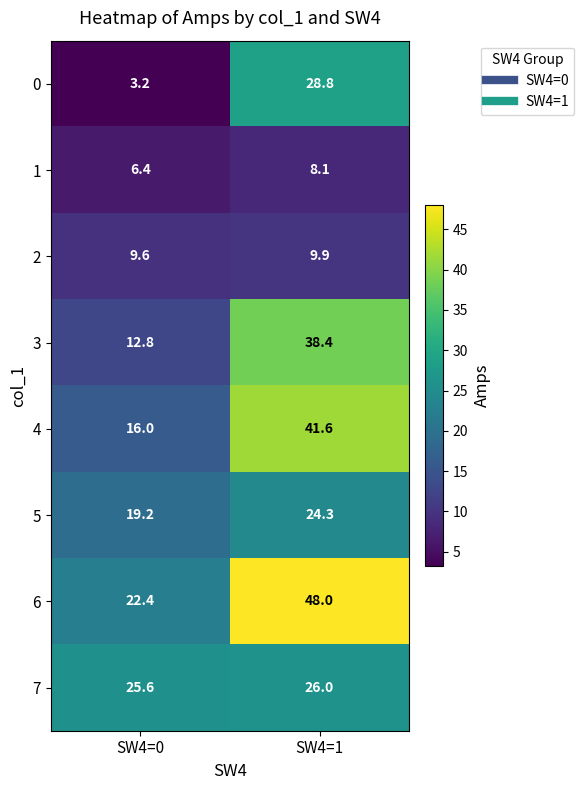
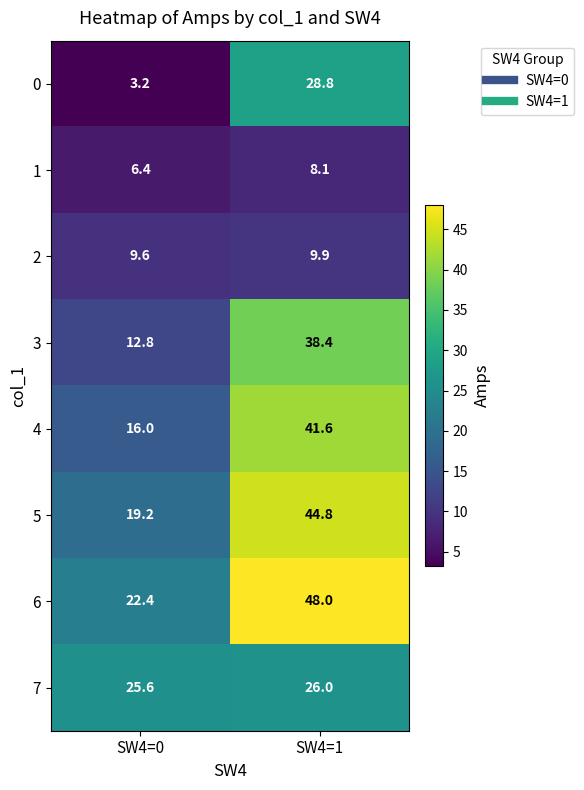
  {
    "0": {
      "SW4=0": 3.2,
      "SW4=1": 28.8
    },
    "1": {
      "SW4=0": 6.4,
      "SW4=1": 8.1
    },
    "2": {
      "SW4=0": 9.6,
      "SW4=1": 9.9
    },
    "3": {
      "SW4=0": 12.8,
      "SW4=1": 38.4
    },
    "4": {
      "SW4=0": 16.0,
      "SW4=1": 41.6
    },
    "5": {
      "SW4=0": 19.2,
-     "SW4=1": 24.3
+     "SW4=1": 44.8
    },
    "6": {
      "SW4=0": 22.4,
      "SW4=1": 48.0
    },
    "7": {
      "SW4=0": 25.6,
      "SW4=1": 26.0
    }
  }
